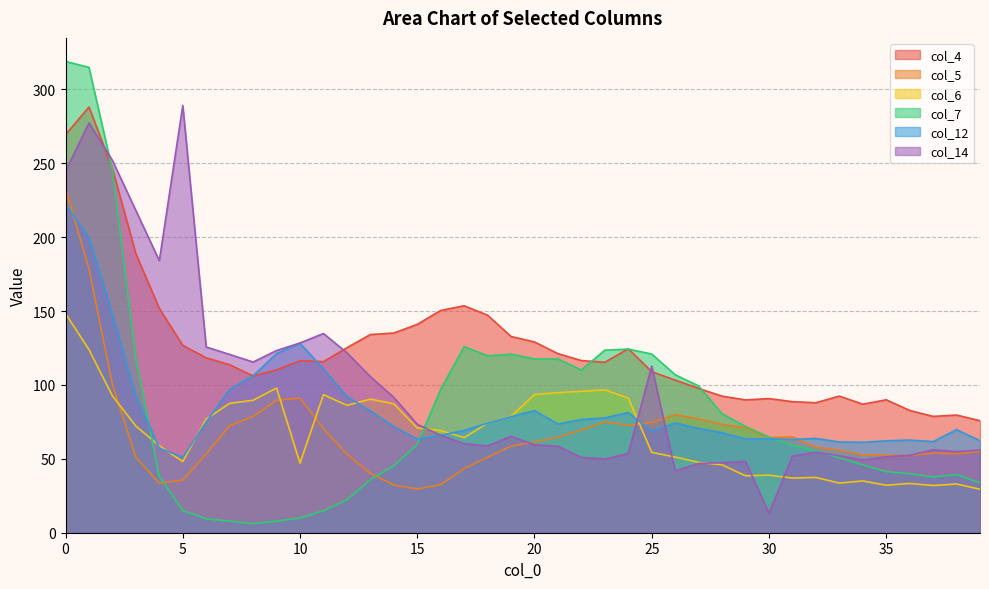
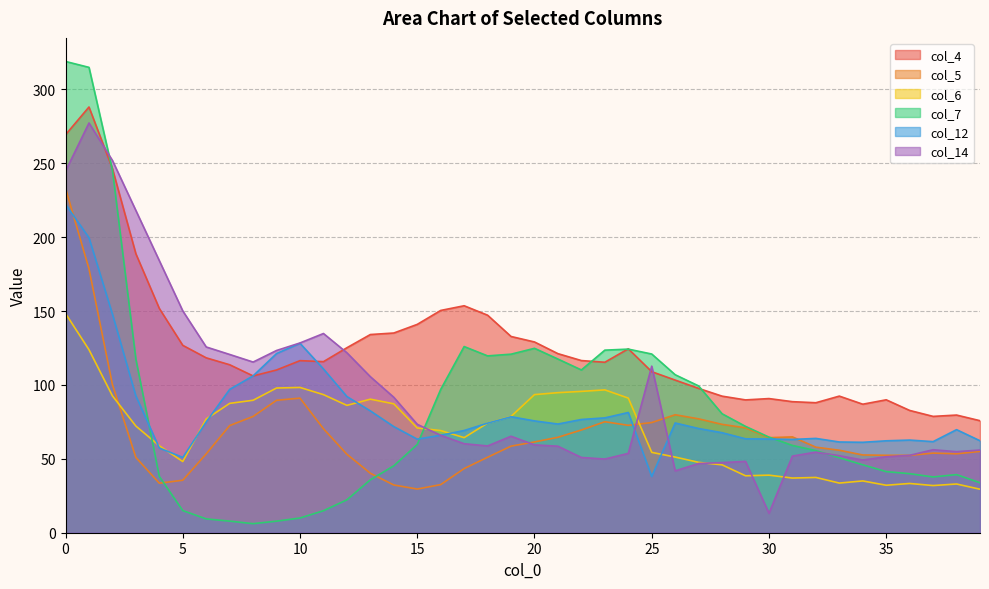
  {
    "col_6": {
      "0": 148,
      "5": 48,
-     "10": 47,
+     "10": 98,
      "15": 71,
      "20": 93,
      "25": 54,
      "30": 39,
      "35": 32
    },
    "col_7": {
      "0": 319,
      "5": 15,
      "10": 10,
      "15": 60,
-     "20": 118,
+     "20": 125,
      "25": 121,
      "35": 41
    },
    "col_12": {
      "0": 222,
      "5": 51,
      "15": 63,
-     "20": 83,
-     "25": 69,
+     "20": 76,
+     "25": 38,
      "35": 62
    },
    "col_14": {
      "0": 245,
-     "5": 289,
+     "5": 150,
      "15": 73,
      "20": 59,
      "25": 113,
      "30": 13
    }
  }
